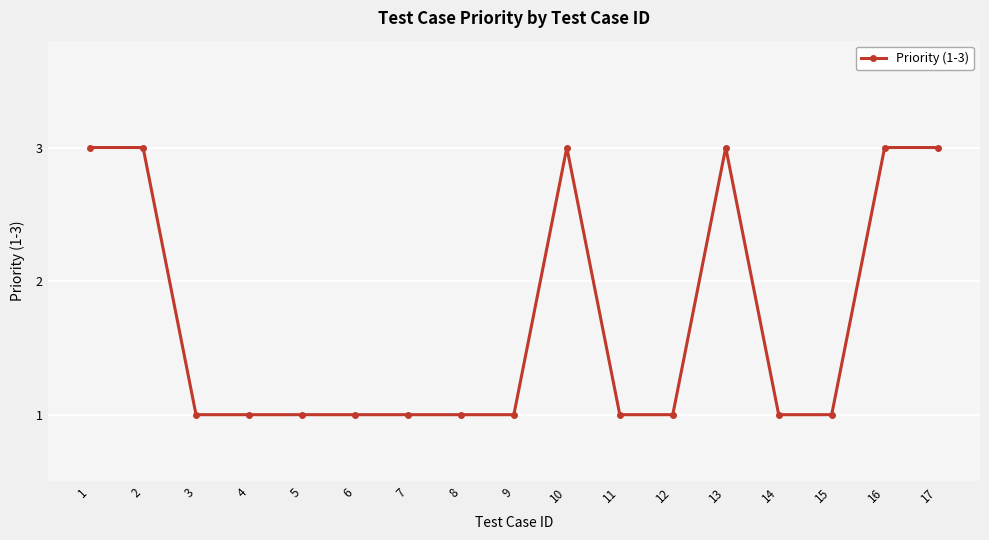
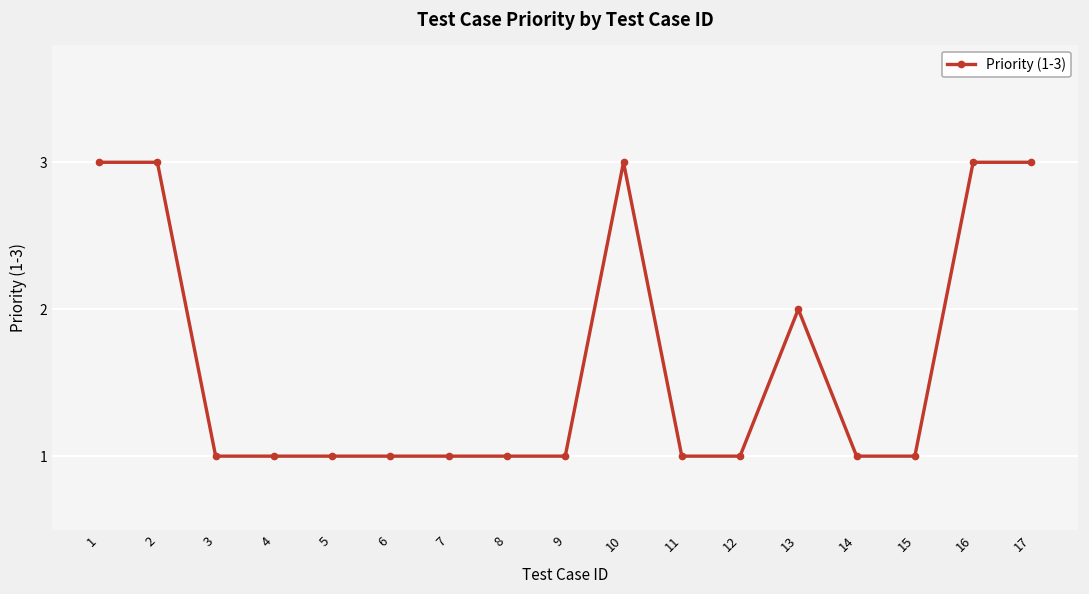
  {
    "1": 3,
    "2": 3,
    "3": 1,
    "4": 1,
    "5": 1,
    "6": 1,
    "7": 1,
    "8": 1,
    "9": 1,
    "10": 3,
    "11": 1,
    "12": 1,
-   "13": 3,
+   "13": 2,
    "14": 1,
    "15": 1,
    "16": 3,
    "17": 3
  }
